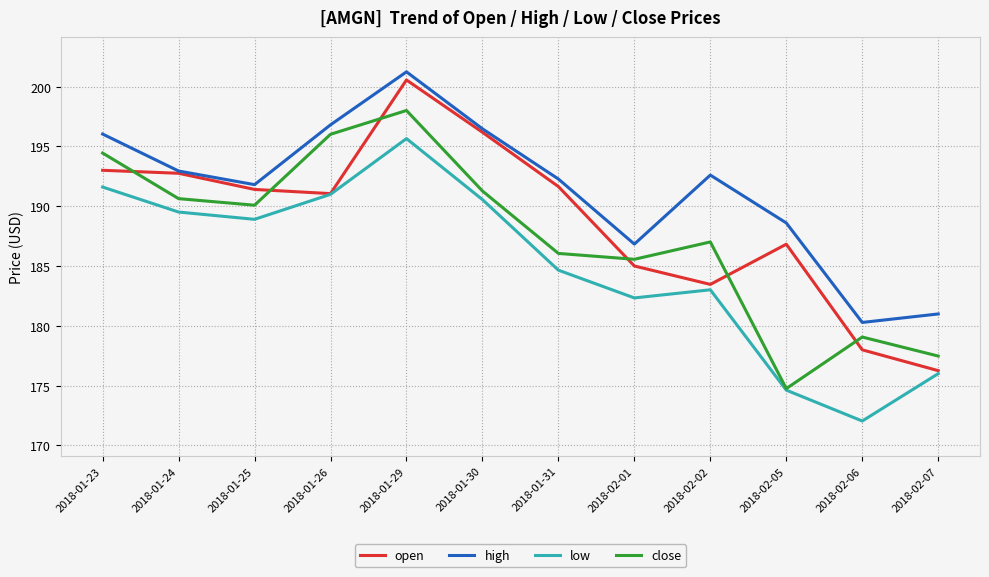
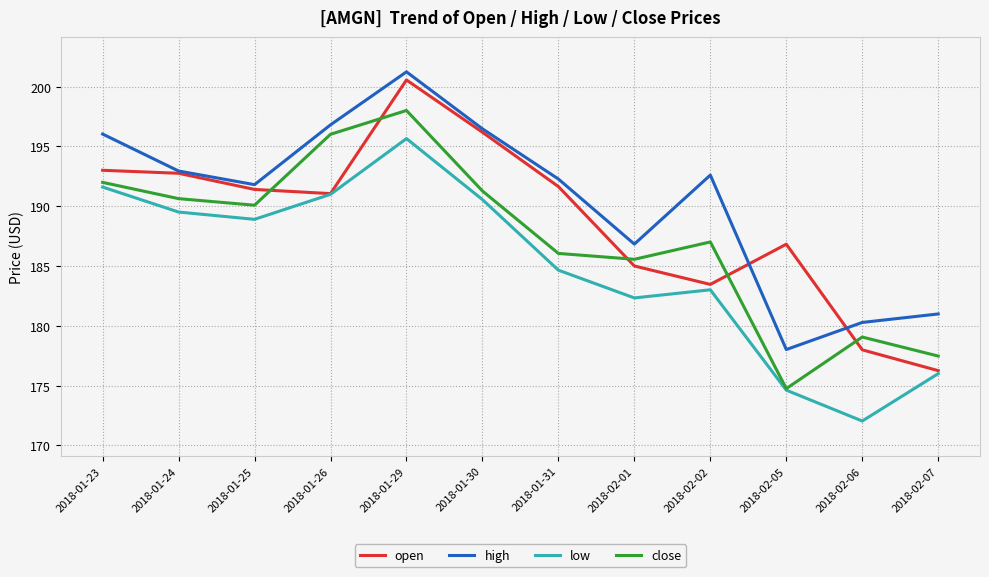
  {
    "open": {
      "2018-01-23": 193.0,
      "2018-01-25": 191.4,
      "2018-01-29": 200.6,
      "2018-01-30": 196.2,
      "2018-01-31": 191.6,
      "2018-02-01": 185.0,
      "2018-02-02": 183.5,
      "2018-02-05": 186.8,
      "2018-02-06": 178.0,
      "2018-02-07": 176.3
    },
    "high": {
      "2018-01-23": 196.0,
      "2018-01-25": 191.8,
      "2018-01-26": 196.8,
      "2018-01-29": 201.2,
      "2018-01-30": 196.5,
      "2018-01-31": 192.3,
      "2018-02-01": 186.8,
      "2018-02-02": 192.6,
-     "2018-02-05": 188.6,
+     "2018-02-05": 178.0,
      "2018-02-06": 180.3,
      "2018-02-07": 181.0
    },
    "low": {
      "2018-01-23": 191.6,
      "2018-01-24": 189.5,
      "2018-01-25": 188.9,
      "2018-01-29": 195.7,
      "2018-01-30": 190.6,
      "2018-01-31": 184.7,
      "2018-02-01": 182.3,
      "2018-02-02": 183.0,
      "2018-02-06": 172.0,
      "2018-02-07": 176.0
    },
    "close": {
-     "2018-01-23": 194.4,
+     "2018-01-23": 192.0,
      "2018-01-24": 190.6,
      "2018-01-25": 190.1,
      "2018-01-26": 196.0,
      "2018-01-29": 198.0,
      "2018-01-30": 191.3,
      "2018-01-31": 186.1,
      "2018-02-01": 185.6,
      "2018-02-02": 187.0,
      "2018-02-06": 179.1,
      "2018-02-07": 177.5
    }
  }
